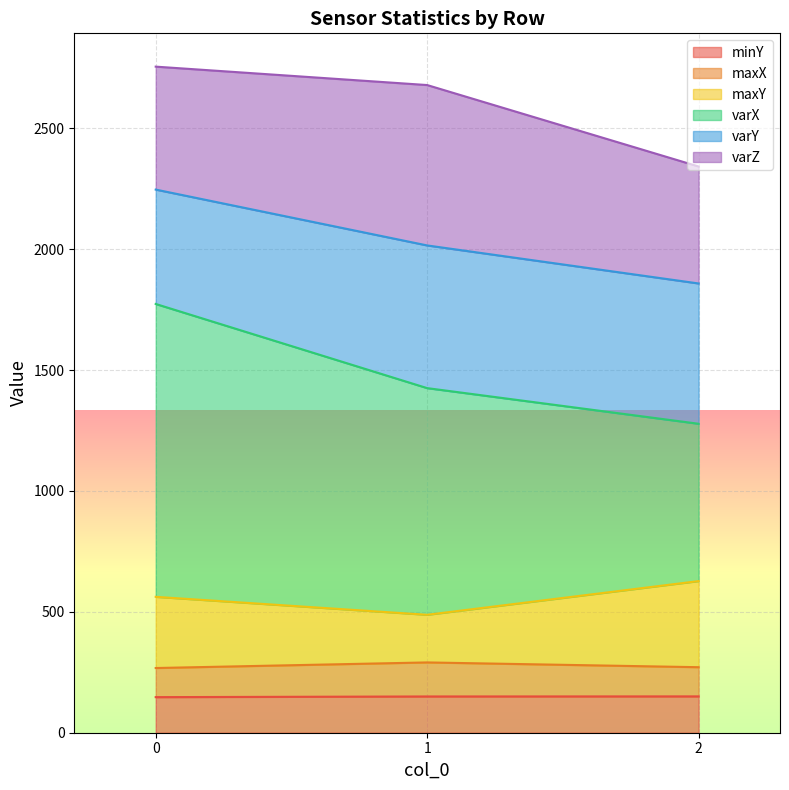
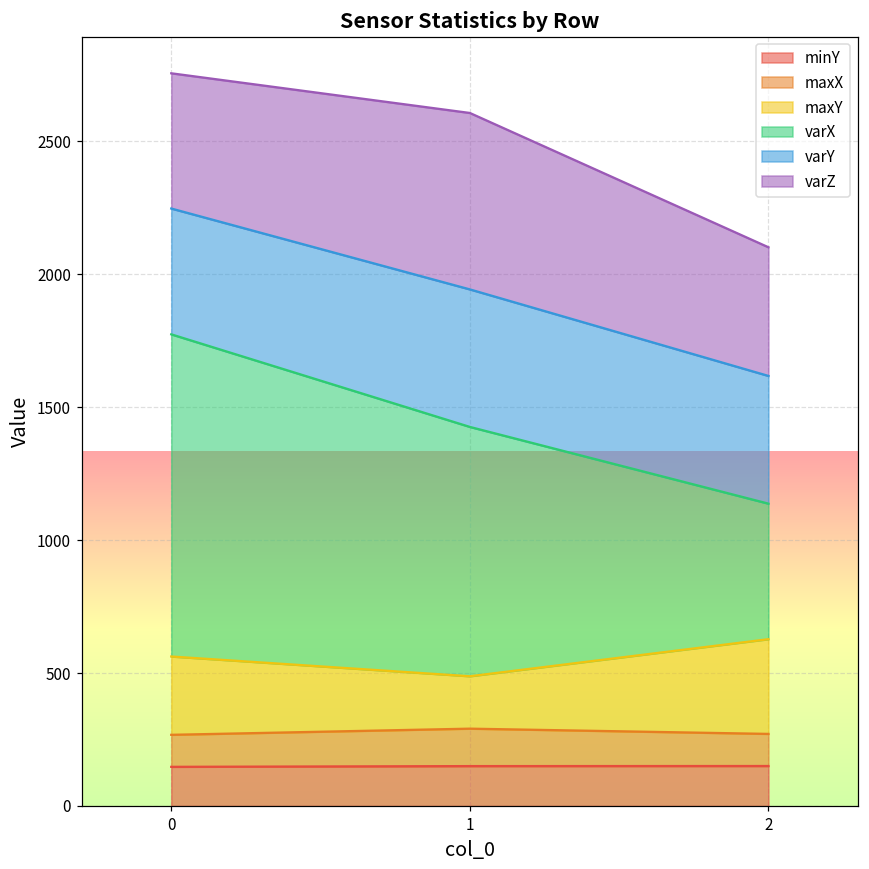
  {
    "maxY": {
      "0": 290,
      "1": 200,
      "2": 360
    },
    "varX": {
      "0": 1210,
      "1": 940,
-     "2": 650
+     "2": 510
    },
    "varY": {
      "0": 470,
-     "1": 590,
-     "2": 580
+     "1": 520,
+     "2": 480
    },
    "varZ": {
      "0": 510,
      "1": 660
    }
  }
